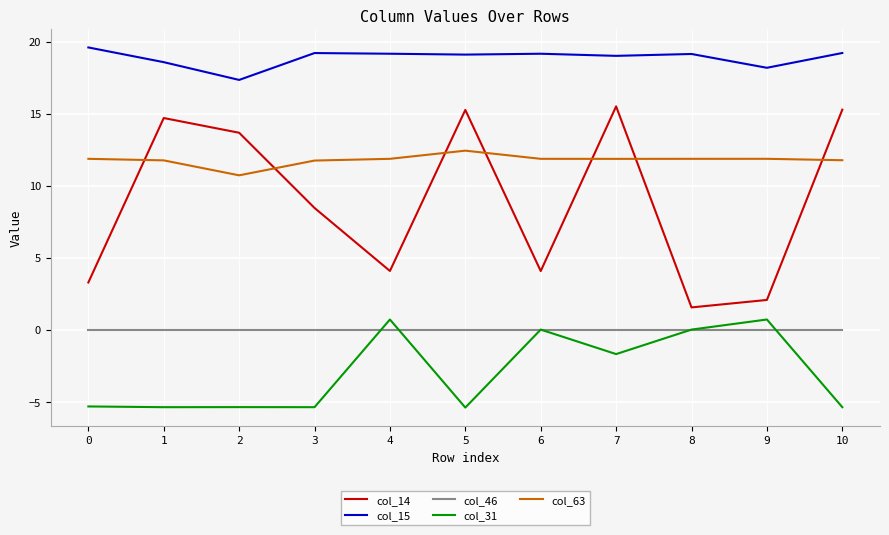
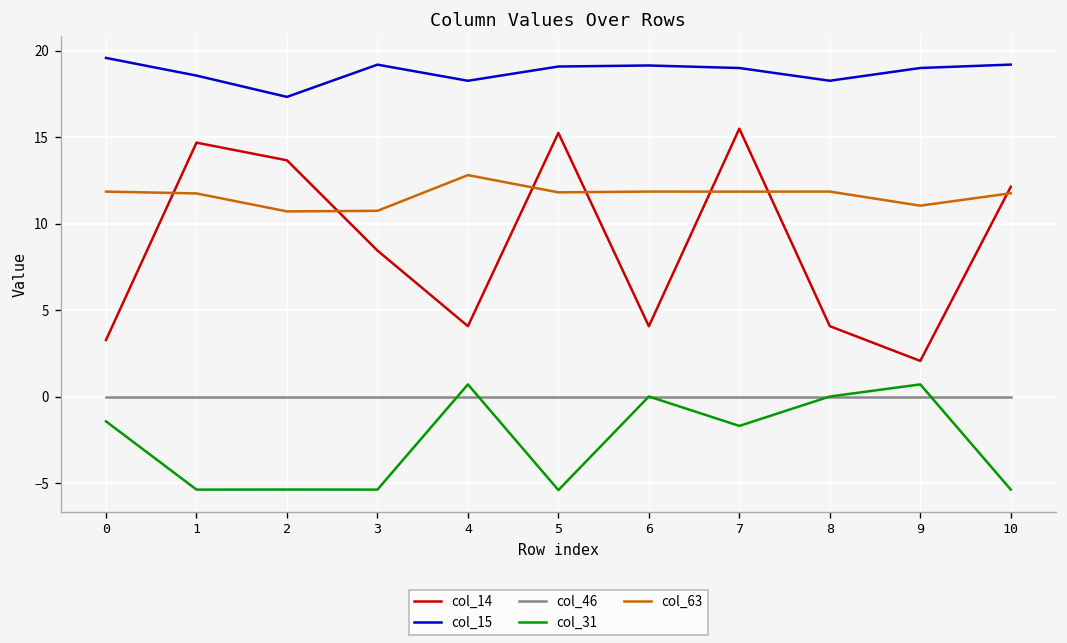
  {
    "col_14": {
      "0": 3.3,
      "1": 14.7,
      "2": 13.7,
      "3": 8.4,
      "4": 4.1,
      "5": 15.3,
      "6": 4.1,
      "7": 15.5,
-     "8": 1.5,
+     "8": 4.1,
      "9": 2.1,
-     "10": 15.3
+     "10": 12.1
    },
    "col_15": {
      "0": 19.6,
      "1": 18.6,
      "2": 17.3,
      "3": 19.2,
-     "4": 19.2,
+     "4": 18.3,
      "5": 19.1,
      "6": 19.2,
      "7": 19.0,
-     "8": 19.1,
-     "9": 18.2,
+     "8": 18.3,
+     "9": 19.0,
      "10": 19.2
    },
    "col_46": {
      "0": 0.0,
      "1": 0.0,
      "2": 0.0,
      "3": 0.0,
      "4": 0.0,
      "5": 0.0,
      "7": 0.0,
      "9": 0.0,
      "10": 0.0
    },
    "col_31": {
-     "0": -5.3,
+     "0": -1.4,
      "1": -5.4,
      "2": -5.4,
      "3": -5.4,
      "4": 0.7,
      "5": -5.4,
      "7": -1.7,
      "9": 0.7,
      "10": -5.4
    },
    "col_63": {
      "0": 11.9,
      "1": 11.7,
      "2": 10.7,
-     "3": 11.7,
-     "4": 11.9,
-     "5": 12.4,
+     "3": 10.7,
+     "4": 12.8,
+     "5": 11.8,
      "6": 11.9,
      "7": 11.9,
      "8": 11.9,
-     "9": 11.9,
+     "9": 11.0,
      "10": 11.8
    }
  }
